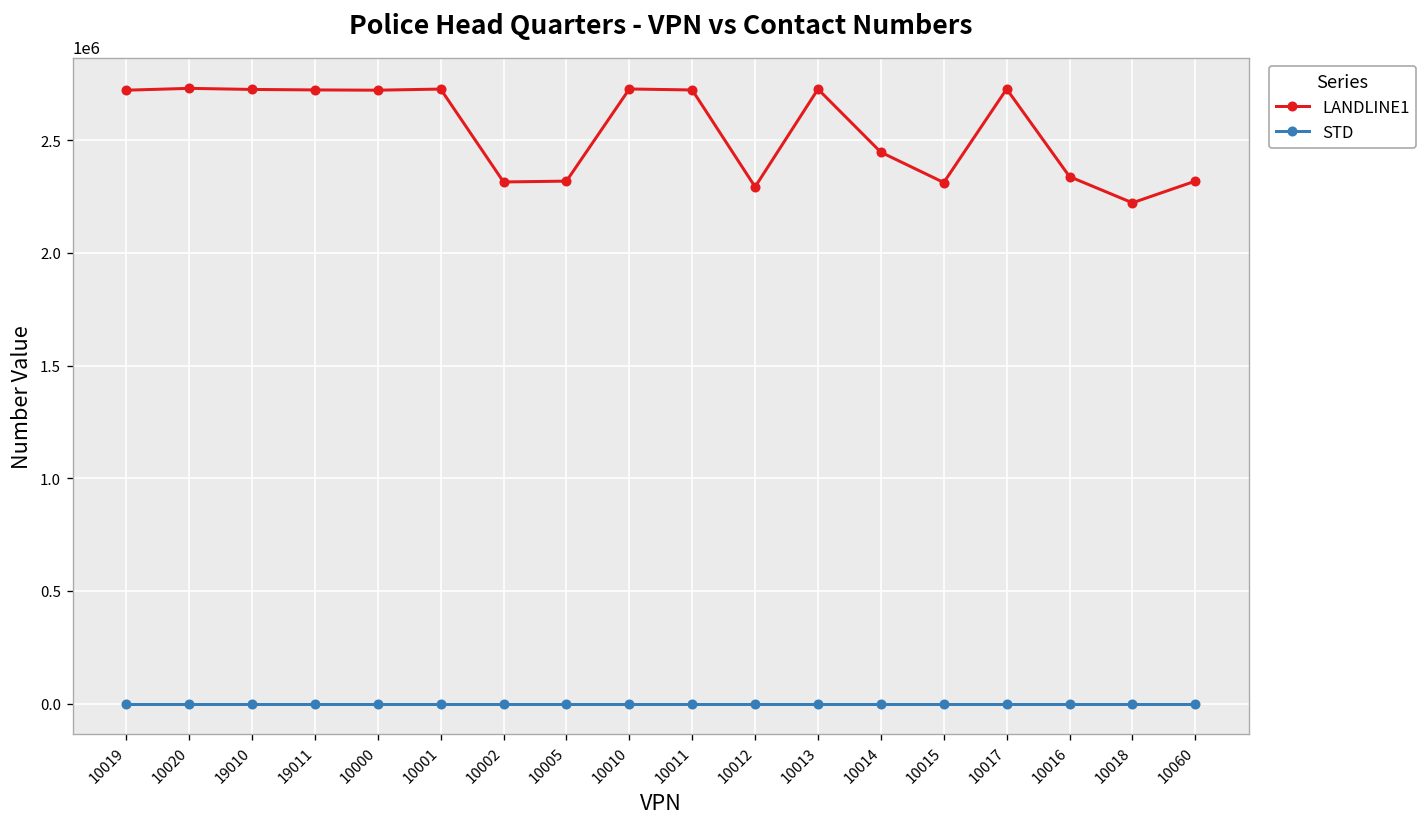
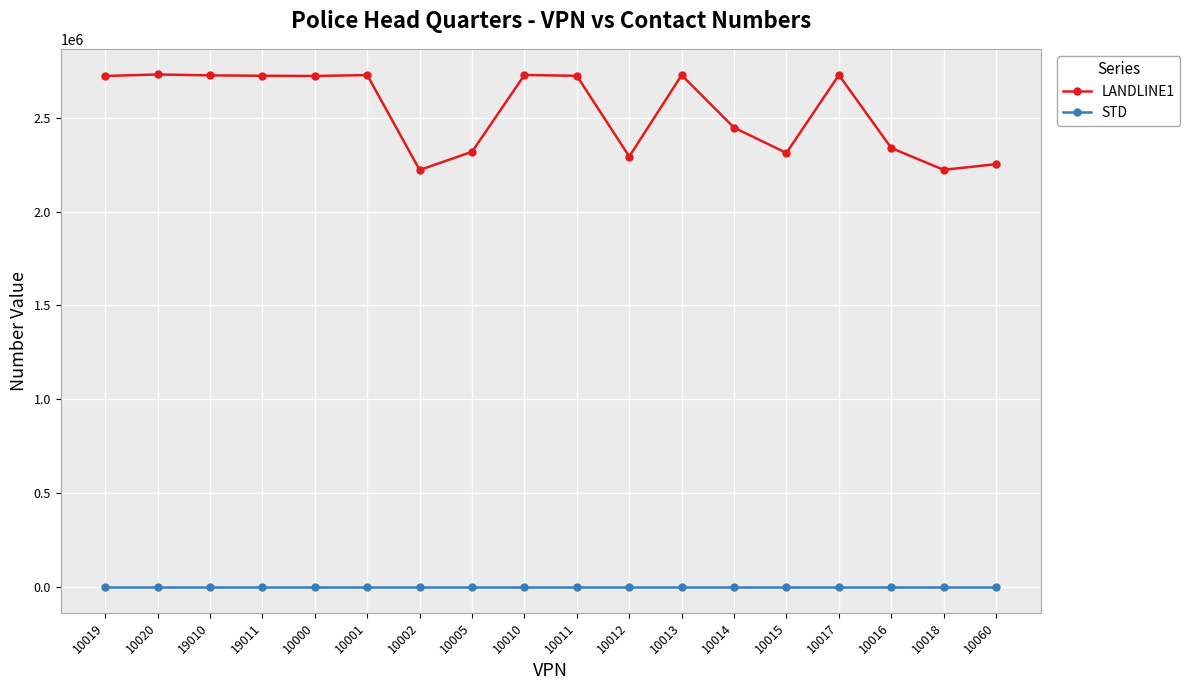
  {
    "LANDLINE1": {
      "10019": 2720000,
      "10020": 2730000,
      "19010": 2720000,
      "19011": 2720000,
      "10000": 2720000,
      "10001": 2730000,
-     "10002": 2310000,
+     "10002": 2220000,
      "10005": 2320000,
      "10010": 2730000,
      "10011": 2720000,
      "10012": 2290000,
      "10013": 2730000,
      "10014": 2450000,
      "10015": 2310000,
      "10017": 2730000,
      "10016": 2340000,
      "10018": 2220000,
-     "10060": 2320000
+     "10060": 2250000
    },
    "STD": {
      "10019": 0,
      "10020": 0,
      "19010": 0,
      "19011": 0,
      "10000": 0,
      "10001": 0,
      "10002": 0,
      "10005": 0,
      "10010": 0,
      "10011": 0,
      "10012": 0,
      "10013": 0,
      "10014": 0,
      "10015": 0,
      "10017": 0,
      "10016": 0,
      "10018": 0,
      "10060": 0
    }
  }
